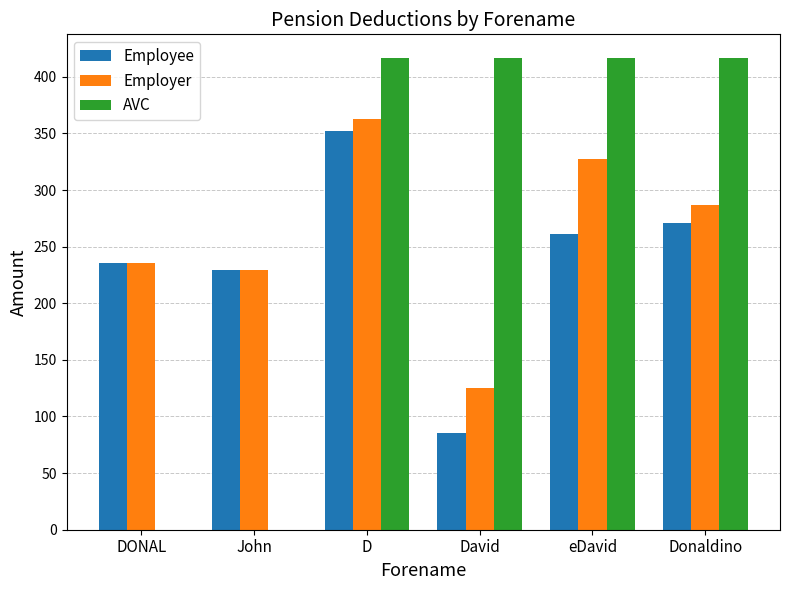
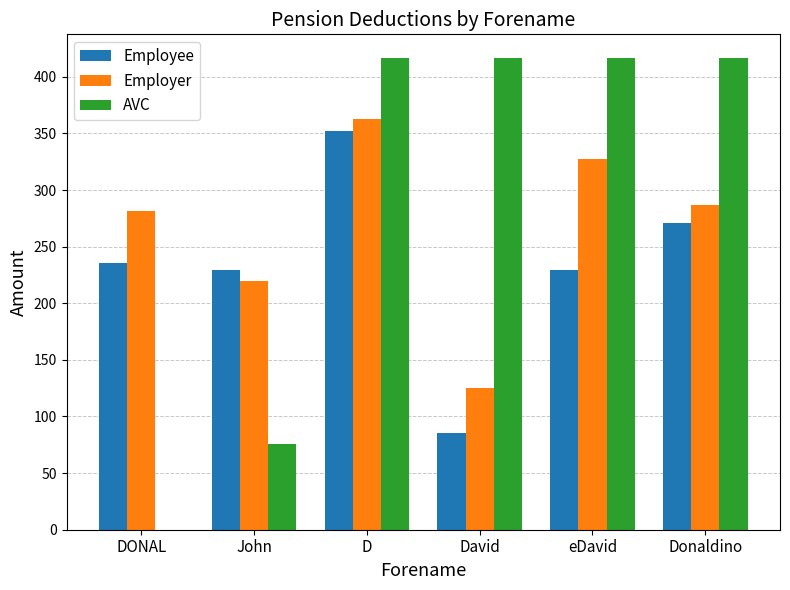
  {
    "Employee": {
      "DONAL": 235,
      "John": 229,
      "D": 353,
      "David": 85,
-     "eDavid": 261,
+     "eDavid": 229,
      "Donaldino": 271
    },
    "Employer": {
-     "DONAL": 235,
-     "John": 229,
+     "DONAL": 282,
+     "John": 220,
      "D": 363,
      "David": 125,
      "eDavid": 327,
      "Donaldino": 287
    },
    "AVC": {
      "DONAL": 0,
-     "John": 0,
+     "John": 75,
      "D": 417,
      "David": 417,
      "eDavid": 417,
      "Donaldino": 417
    }
  }
